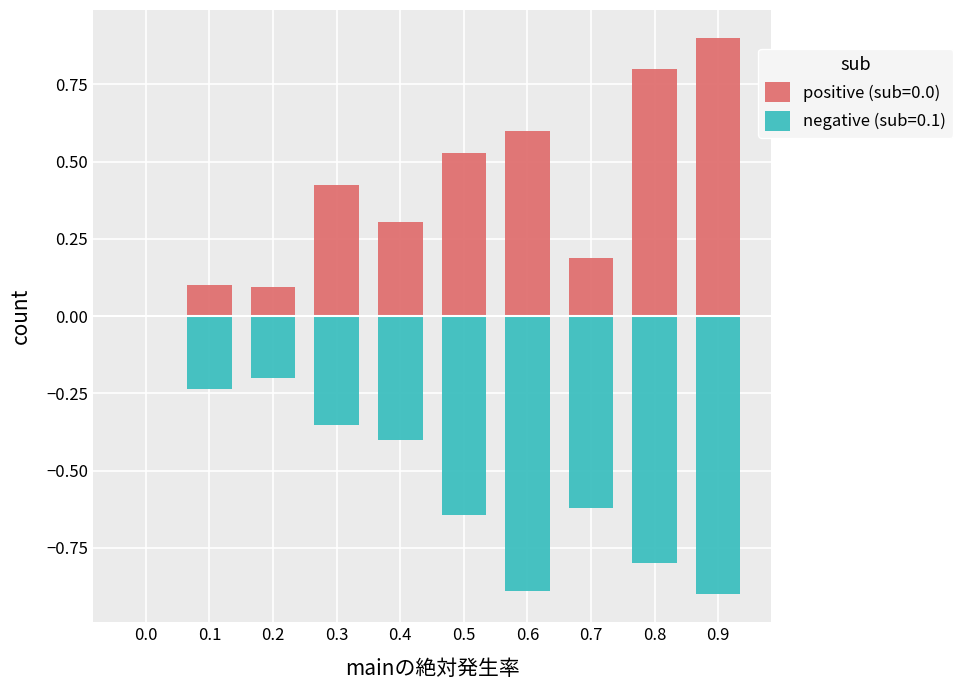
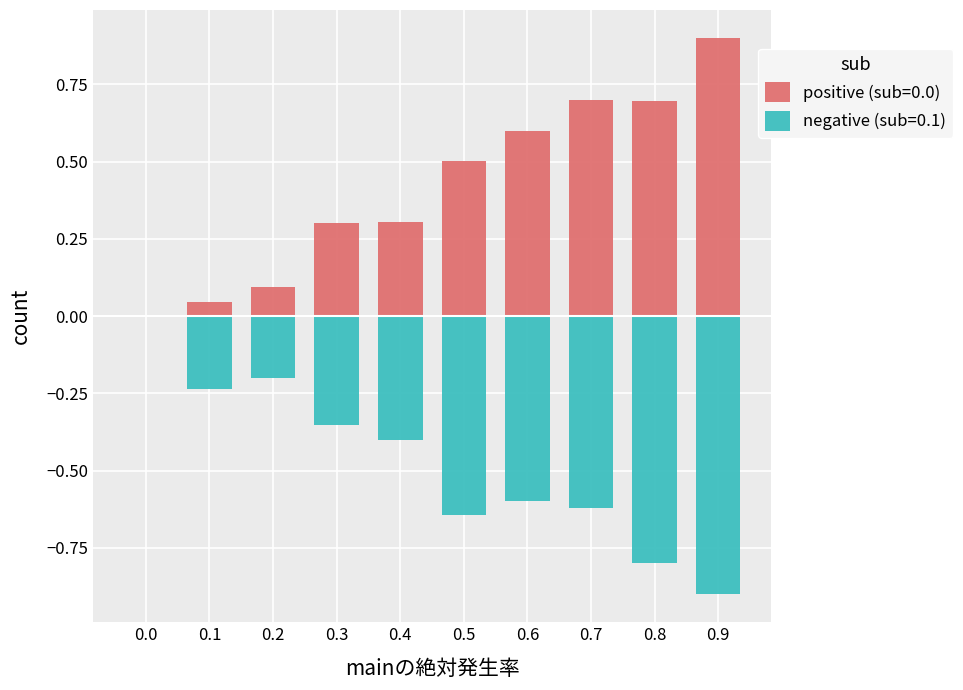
  {
    "positive (sub=0.0)": {
      "0.0": 0.00,
-     "0.1": 0.10,
+     "0.1": 0.05,
      "0.2": 0.10,
-     "0.3": 0.43,
+     "0.3": 0.30,
      "0.4": 0.31,
-     "0.5": 0.53,
+     "0.5": 0.50,
      "0.6": 0.60,
-     "0.7": 0.19,
-     "0.8": 0.80,
+     "0.7": 0.70,
+     "0.8": 0.69,
      "0.9": 0.90
    },
    "negative (sub=0.1)": {
      "0.0": 0.00,
      "0.1": -0.24,
      "0.2": -0.20,
      "0.3": -0.35,
      "0.4": -0.40,
      "0.5": -0.64,
-     "0.6": -0.89,
+     "0.6": -0.60,
      "0.7": -0.62,
      "0.8": -0.80,
      "0.9": -0.90
    }
  }
